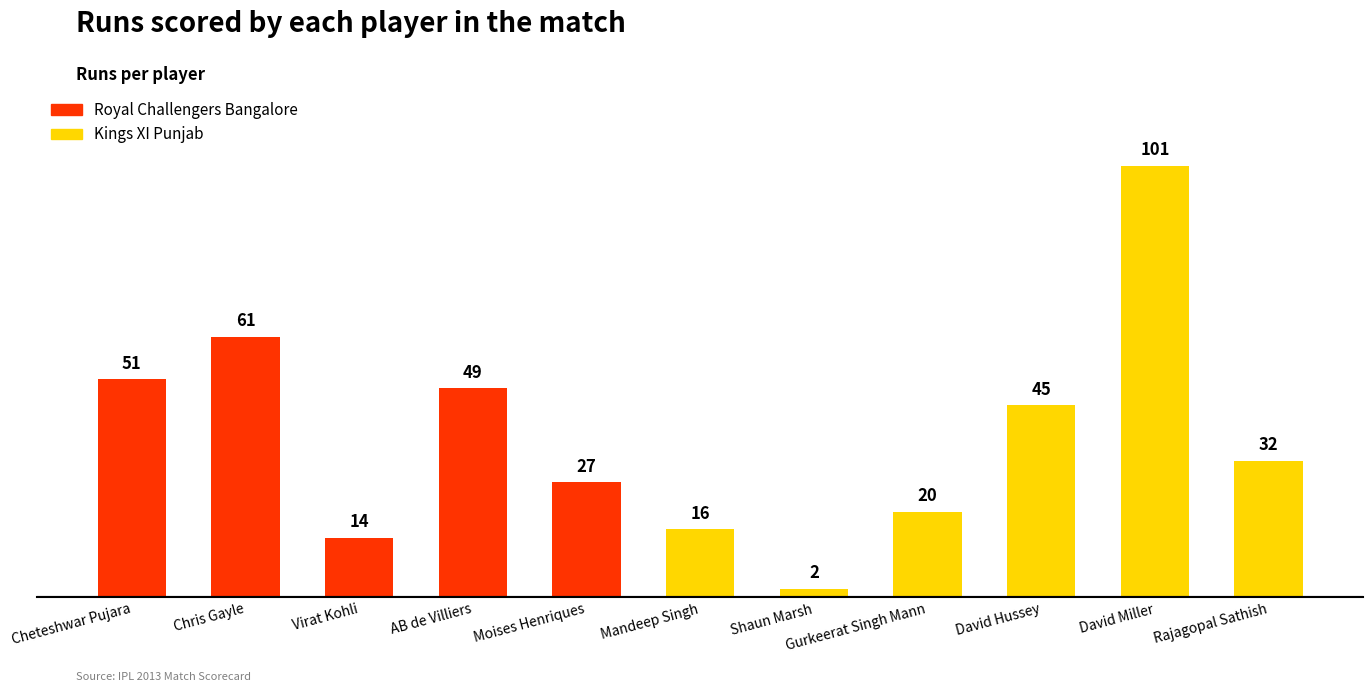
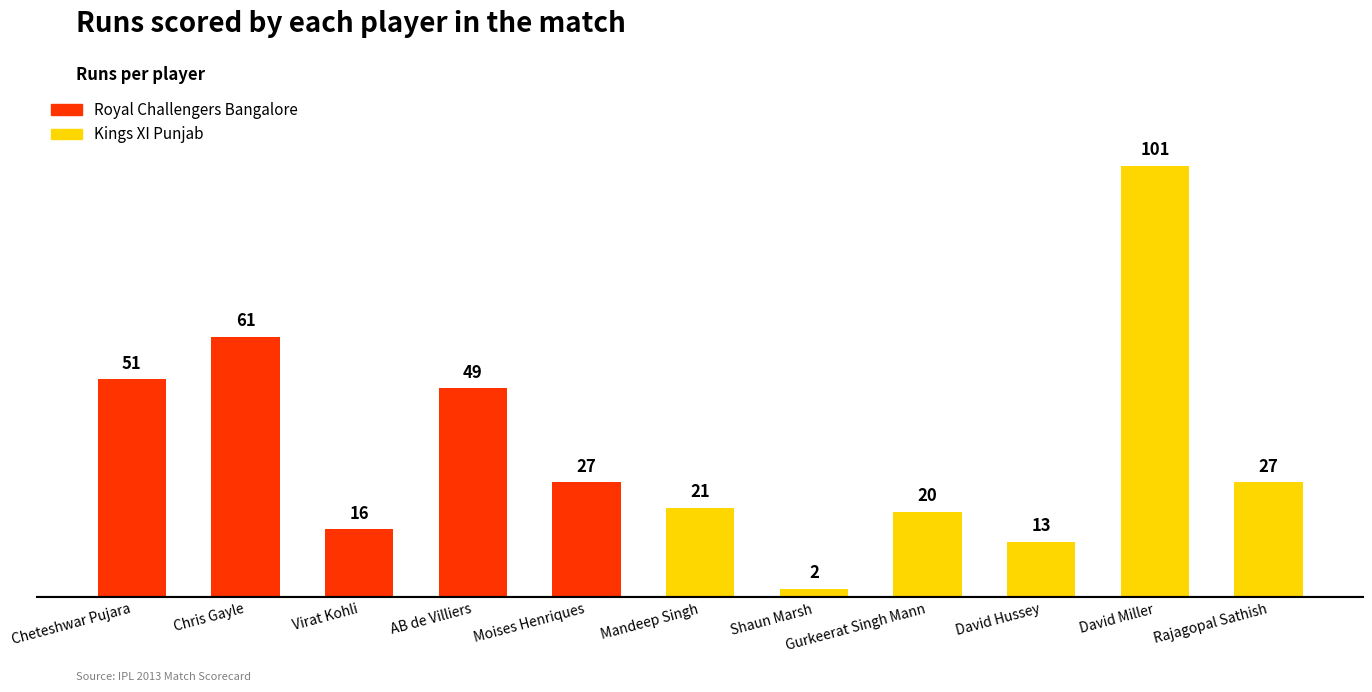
  {
    "Cheteshwar Pujara": 51,
    "Chris Gayle": 61,
-   "Virat Kohli": 14,
+   "Virat Kohli": 16,
    "AB de Villiers": 49,
    "Moises Henriques": 27,
-   "Mandeep Singh": 16,
+   "Mandeep Singh": 21,
    "Shaun Marsh": 2,
    "Gurkeerat Singh Mann": 20,
-   "David Hussey": 45,
+   "David Hussey": 13,
    "David Miller": 101,
-   "Rajagopal Sathish": 32
+   "Rajagopal Sathish": 27
  }
